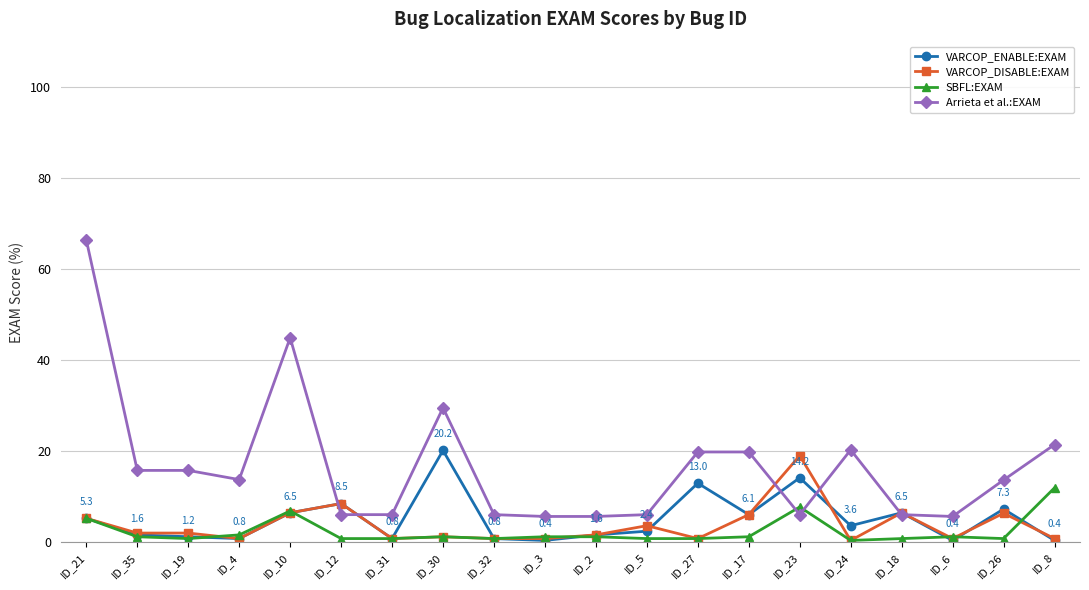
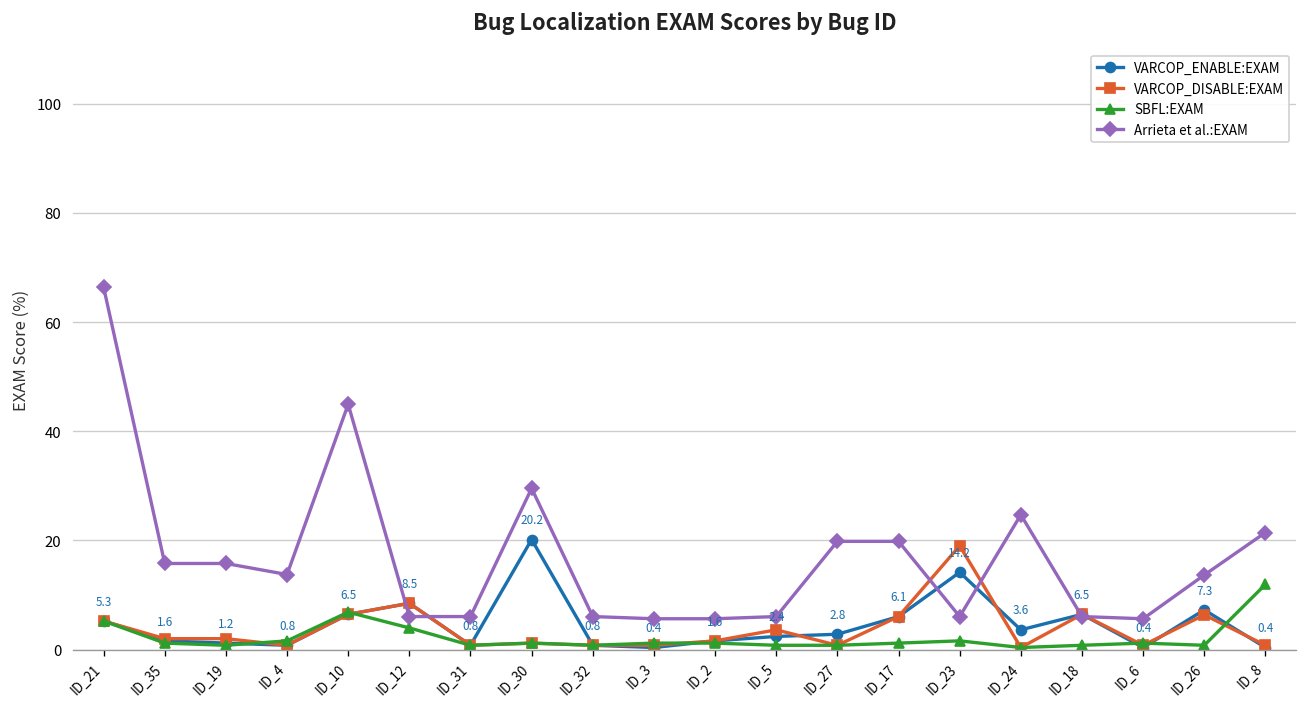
  {
    "VARCOP_ENABLE:EXAM": {
      "ID_30": 20.2,
-     "ID_27": 13.0,
+     "ID_27": 2.8,
      "ID_24": 3.6,
      "ID_26": 7.3
    },
    "VARCOP_DISABLE:EXAM": {
      "ID_5": 4,
      "ID_26": 6
    },
    "SBFL:EXAM": {
-     "ID_12": 1,
+     "ID_12": 4,
      "ID_5": 1,
      "ID_17": 1,
-     "ID_23": 8,
+     "ID_23": 2,
      "ID_18": 1,
      "ID_26": 1,
      "ID_8": 12
    },
    "Arrieta et al.:EXAM": {
      "ID_21": 66,
      "ID_35": 16,
      "ID_19": 16,
      "ID_4": 14,
      "ID_10": 45,
      "ID_12": 6,
      "ID_30": 30,
      "ID_17": 20,
      "ID_23": 6,
-     "ID_24": 20,
+     "ID_24": 25,
      "ID_8": 21
    }
  }
